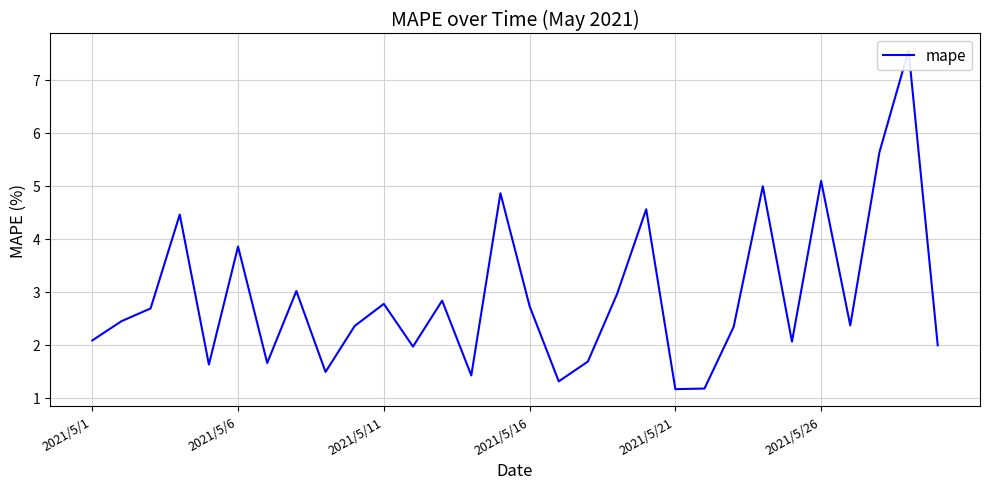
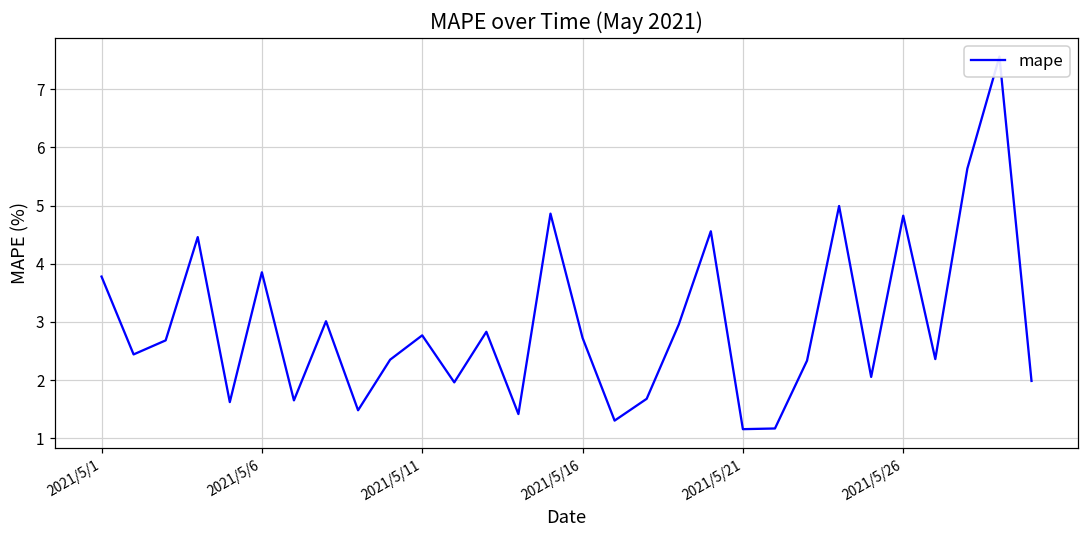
  {
-   "2021/5/1": 2.1,
+   "2021/5/1": 3.8,
    "2021/5/6": 3.9,
    "2021/5/11": 2.8,
    "2021/5/16": 2.7,
    "2021/5/21": 1.2,
-   "2021/5/26": 5.1
+   "2021/5/26": 4.8
  }
